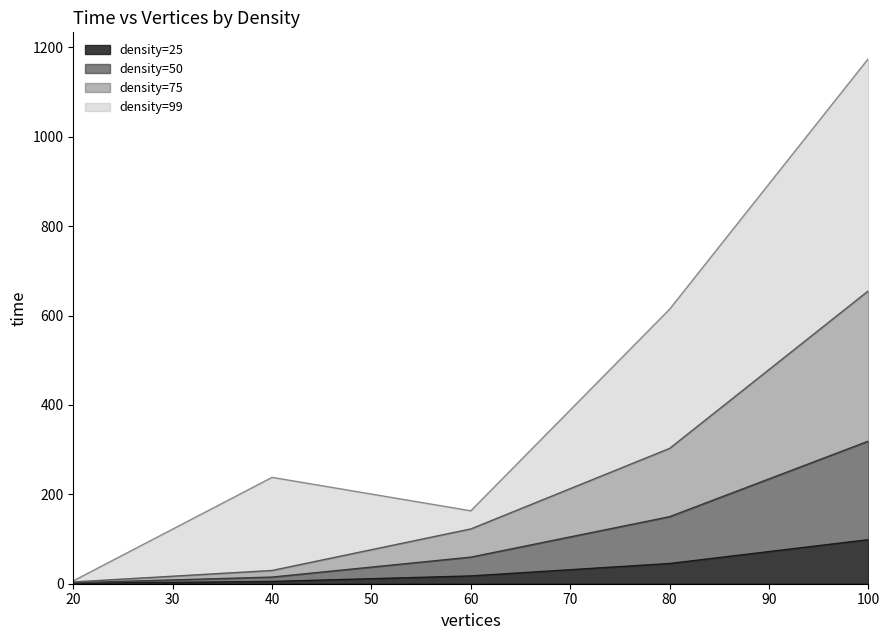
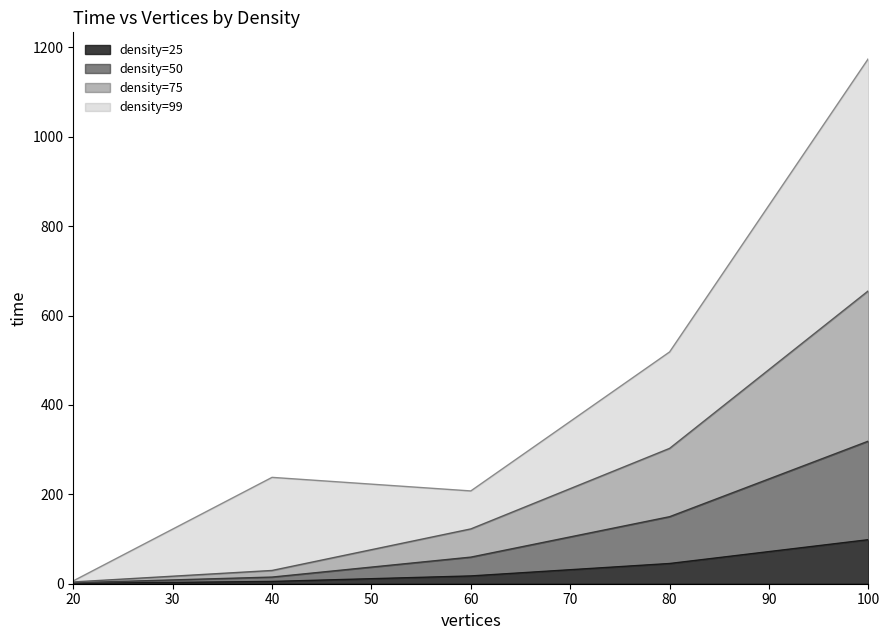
  {
    "density=99": {
      "40": 210,
-     "60": 40,
-     "80": 310,
+     "60": 80,
+     "80": 220,
      "100": 520
    }
  }
